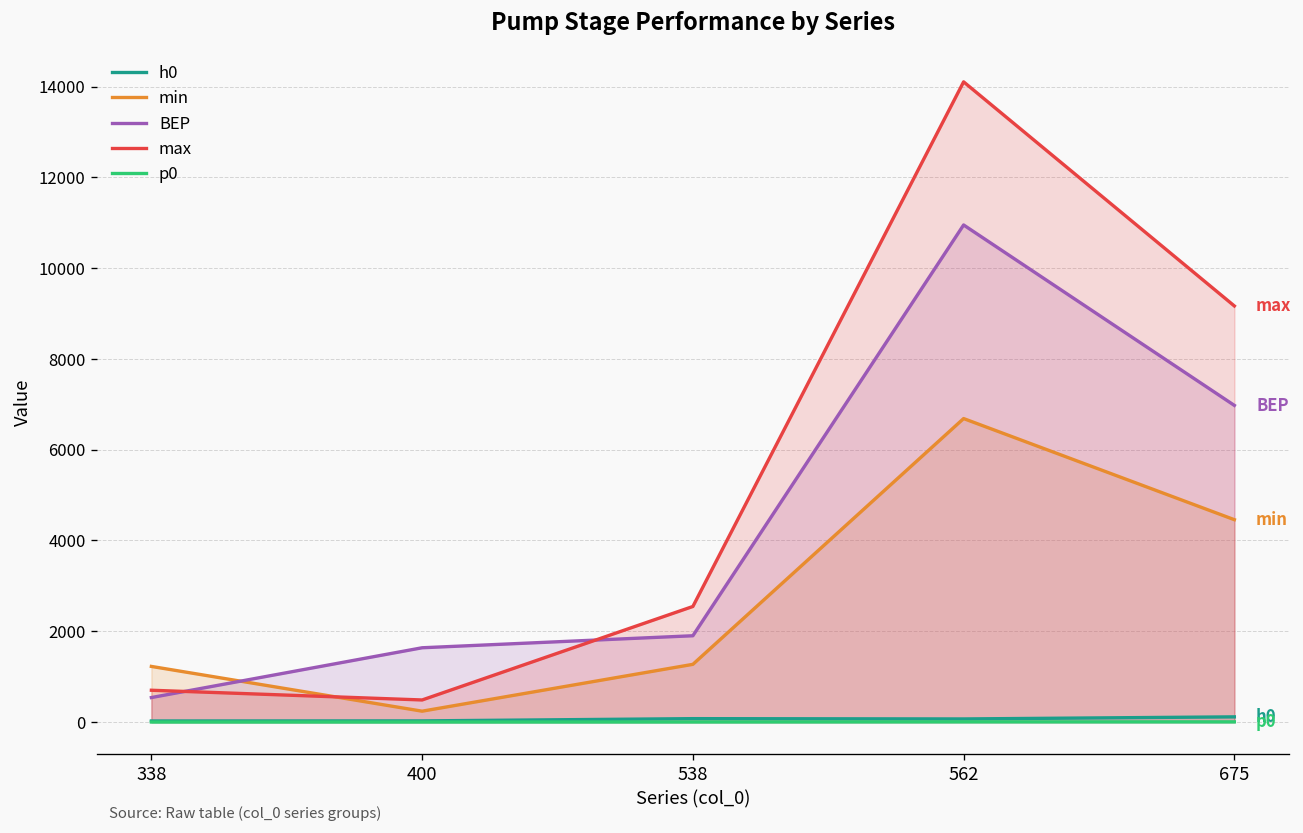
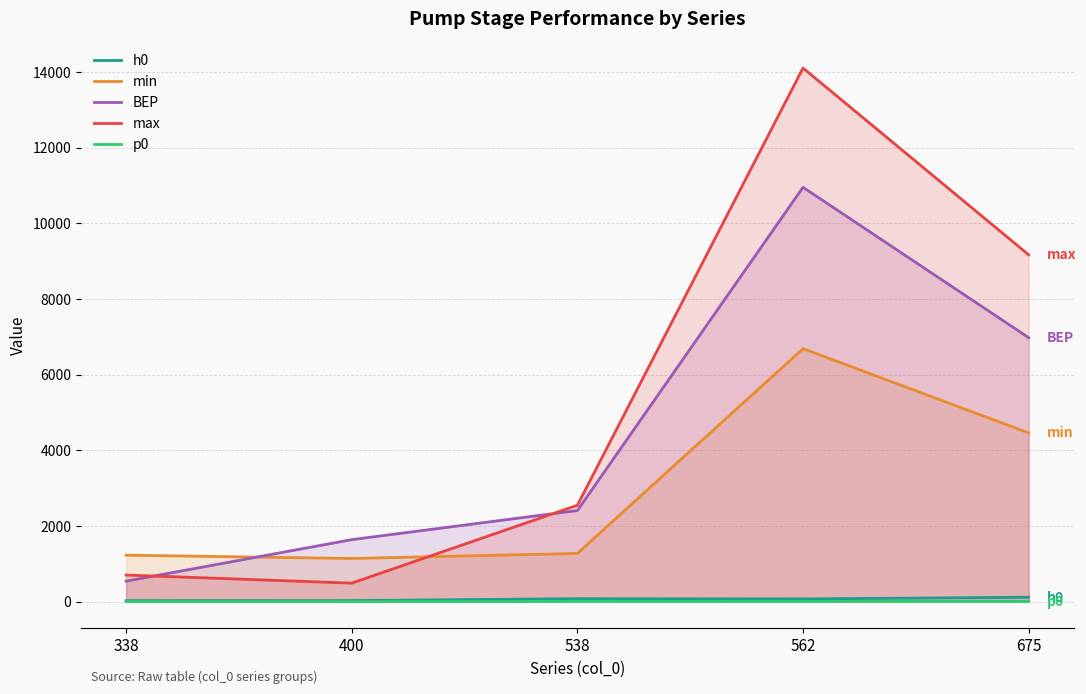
  {
    "min": {
      "338": 1200,
-     "400": 200,
+     "400": 1100,
      "538": 1300,
      "562": 6700,
      "675": 4500
    },
    "BEP": {
      "338": 500,
      "400": 1600,
-     "538": 1900,
+     "538": 2400,
      "562": 11000,
      "675": 7000
    },
    "max": {
      "338": 700,
      "400": 500,
      "538": 2500,
      "562": 14100,
      "675": 9200
    }
  }
